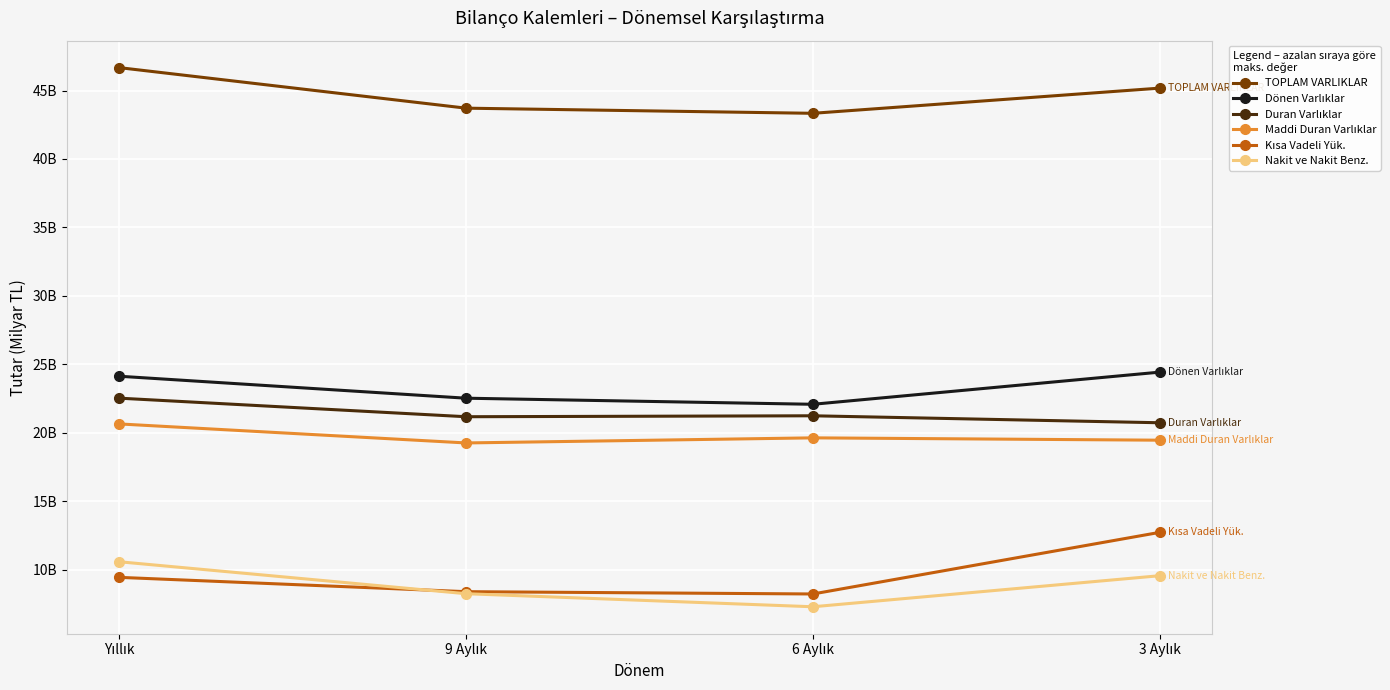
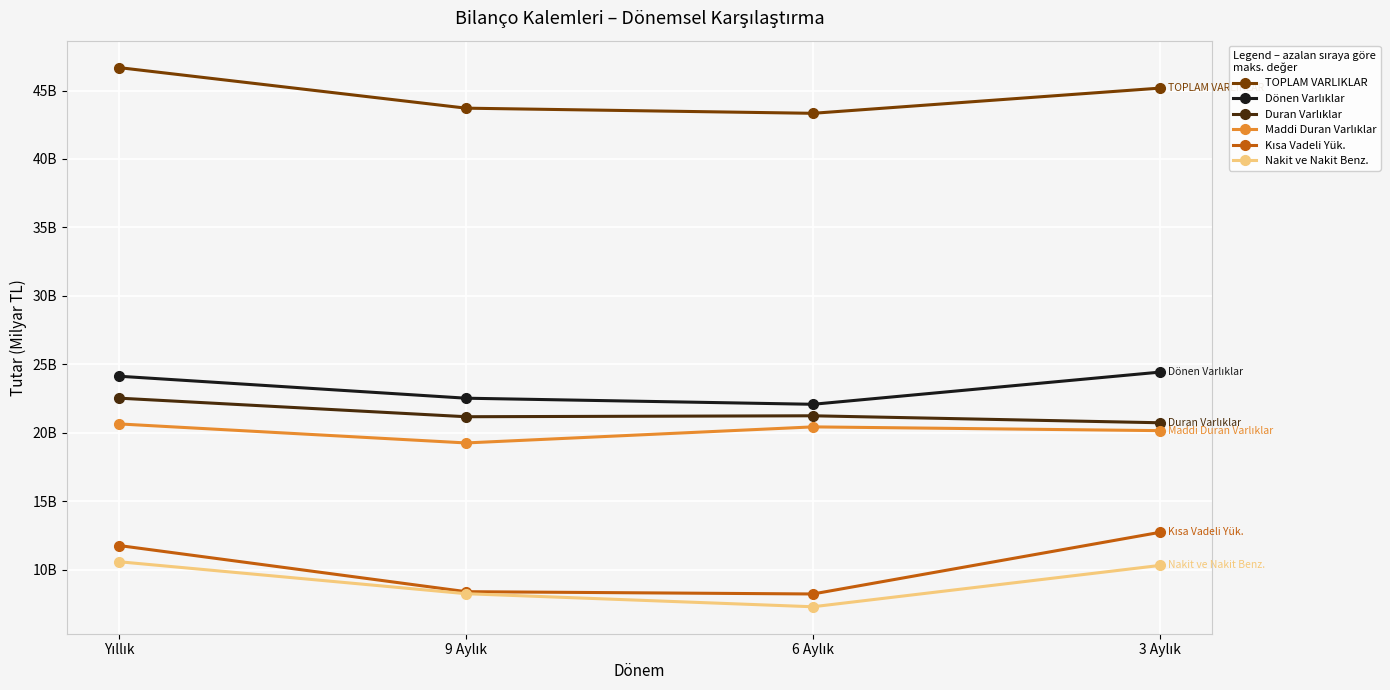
  {
    "Kısa Vadeli Yük.": {
-     "Yıllık": 9500000000,
+     "Yıllık": 11800000000,
      "6 Aylık": 8200000000,
      "3 Aylık": 12700000000
    },
    "Maddi Duran Varlıklar": {
      "Yıllık": 20700000000,
      "9 Aylık": 19300000000,
-     "6 Aylık": 19600000000,
-     "3 Aylık": 19500000000
+     "6 Aylık": 20400000000,
+     "3 Aylık": 20200000000
    },
    "Nakit ve Nakit Benz.": {
      "Yıllık": 10600000000,
      "6 Aylık": 7300000000,
-     "3 Aylık": 9600000000
+     "3 Aylık": 10300000000
    }
  }
